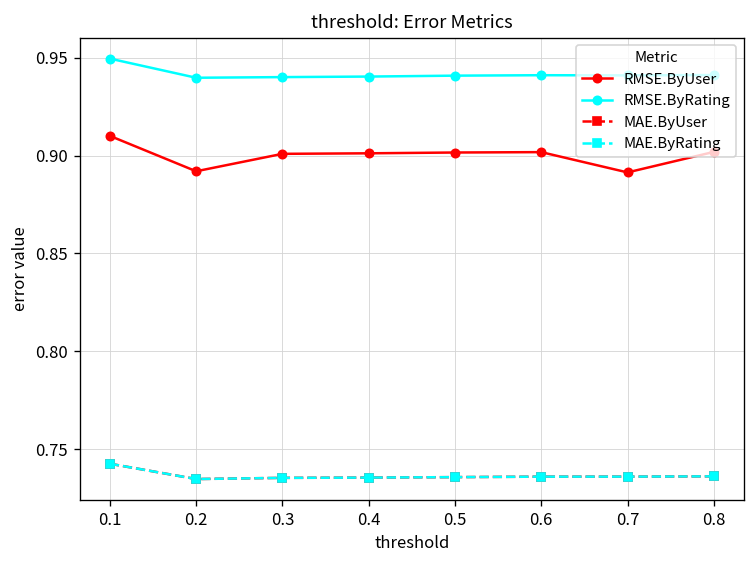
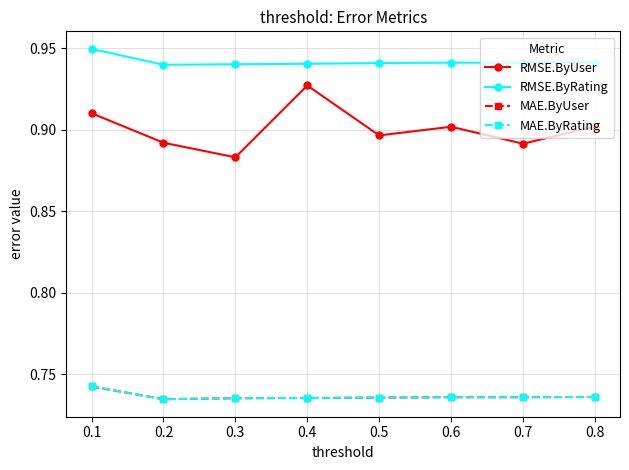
  {
    "RMSE.ByUser": {
      "0.1": 0.910,
      "0.2": 0.892,
-     "0.3": 0.901,
-     "0.4": 0.901,
-     "0.5": 0.902,
+     "0.3": 0.883,
+     "0.4": 0.927,
+     "0.5": 0.896,
      "0.6": 0.902,
      "0.7": 0.891
    }
  }
